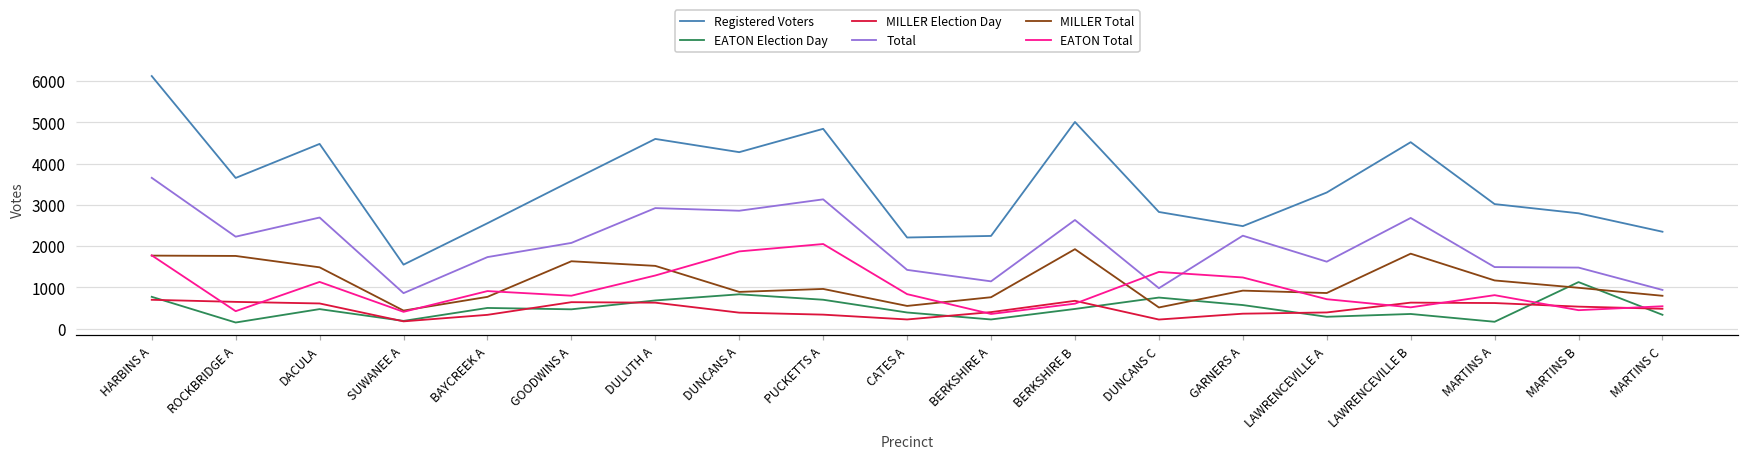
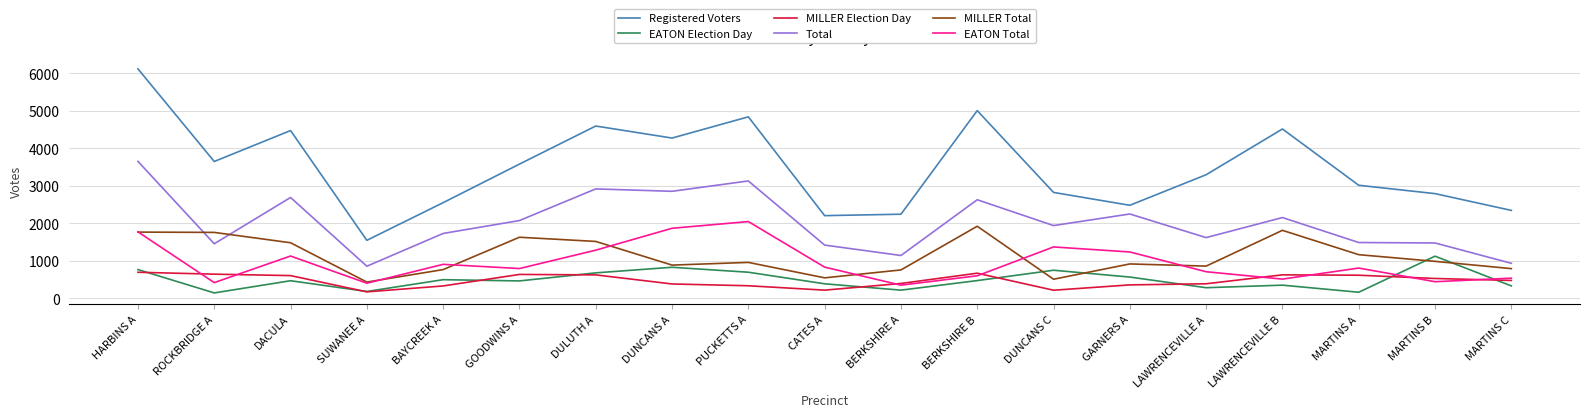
  {
    "Registered Voters": {
      "HARBINS A": 6100,
      "ROCKBRIDGE A": 3700,
      "DACULA": 4500,
      "SUWANEE A": 1600,
      "BAYCREEK A": 2600,
      "GOODWINS A": 3600,
      "DULUTH A": 4600,
      "DUNCANS A": 4300,
      "PUCKETTS A": 4800,
      "CATES A": 2200,
      "BERKSHIRE A": 2200,
      "BERKSHIRE B": 5000,
      "DUNCANS C": 2800,
      "GARNERS A": 2500,
      "LAWRENCEVILLE A": 3300,
      "LAWRENCEVILLE B": 4500,
      "MARTINS A": 3000,
      "MARTINS B": 2800,
      "MARTINS C": 2300
    },
    "EATON Election Day": {
      "HARBINS A": 800,
      "ROCKBRIDGE A": 100,
      "DACULA": 500,
      "BAYCREEK A": 500,
      "GOODWINS A": 500,
      "PUCKETTS A": 700,
      "CATES A": 400,
      "BERKSHIRE A": 200,
      "BERKSHIRE B": 500,
      "DUNCANS C": 800,
      "GARNERS A": 600,
      "LAWRENCEVILLE A": 300,
      "LAWRENCEVILLE B": 400,
      "MARTINS A": 200,
      "MARTINS B": 1100,
      "MARTINS C": 300
    },
    "MILLER Election Day": {
      "HARBINS A": 700,
      "ROCKBRIDGE A": 600,
      "DACULA": 600,
      "BAYCREEK A": 300,
      "GOODWINS A": 600,
      "DUNCANS A": 400,
      "PUCKETTS A": 300,
      "CATES A": 200,
      "BERKSHIRE B": 700,
      "DUNCANS C": 200,
      "GARNERS A": 400,
      "LAWRENCEVILLE A": 400,
      "LAWRENCEVILLE B": 600,
      "MARTINS A": 600,
      "MARTINS B": 500
    },
    "Total": {
      "HARBINS A": 3700,
-     "ROCKBRIDGE A": 2200,
+     "ROCKBRIDGE A": 1500,
      "DACULA": 2700,
      "SUWANEE A": 900,
      "BAYCREEK A": 1700,
      "GOODWINS A": 2100,
      "DULUTH A": 2900,
      "DUNCANS A": 2900,
      "PUCKETTS A": 3100,
      "CATES A": 1400,
      "BERKSHIRE A": 1100,
      "BERKSHIRE B": 2600,
-     "DUNCANS C": 1000,
+     "DUNCANS C": 1900,
      "GARNERS A": 2300,
      "LAWRENCEVILLE A": 1600,
-     "LAWRENCEVILLE B": 2700,
+     "LAWRENCEVILLE B": 2200,
      "MARTINS A": 1500,
      "MARTINS B": 1500,
      "MARTINS C": 900
    },
    "MILLER Total": {
      "ROCKBRIDGE A": 1800,
      "DACULA": 1500,
      "BAYCREEK A": 800,
      "GOODWINS A": 1600,
      "DULUTH A": 1500,
      "PUCKETTS A": 1000,
      "CATES A": 600,
      "BERKSHIRE A": 800,
      "BERKSHIRE B": 1900,
      "DUNCANS C": 500,
      "GARNERS A": 900,
      "LAWRENCEVILLE A": 900,
      "LAWRENCEVILLE B": 1800,
      "MARTINS A": 1200,
      "MARTINS B": 1000,
      "MARTINS C": 800
    },
    "EATON Total": {
      "ROCKBRIDGE A": 400,
      "DACULA": 1100,
      "BAYCREEK A": 900,
      "GOODWINS A": 800,
      "DULUTH A": 1300,
      "DUNCANS A": 1900,
      "PUCKETTS A": 2100,
      "CATES A": 800,
      "BERKSHIRE B": 600,
      "DUNCANS C": 1400,
      "GARNERS A": 1200,
      "LAWRENCEVILLE A": 700,
      "LAWRENCEVILLE B": 500,
      "MARTINS A": 800,
      "MARTINS B": 400
    }
  }
